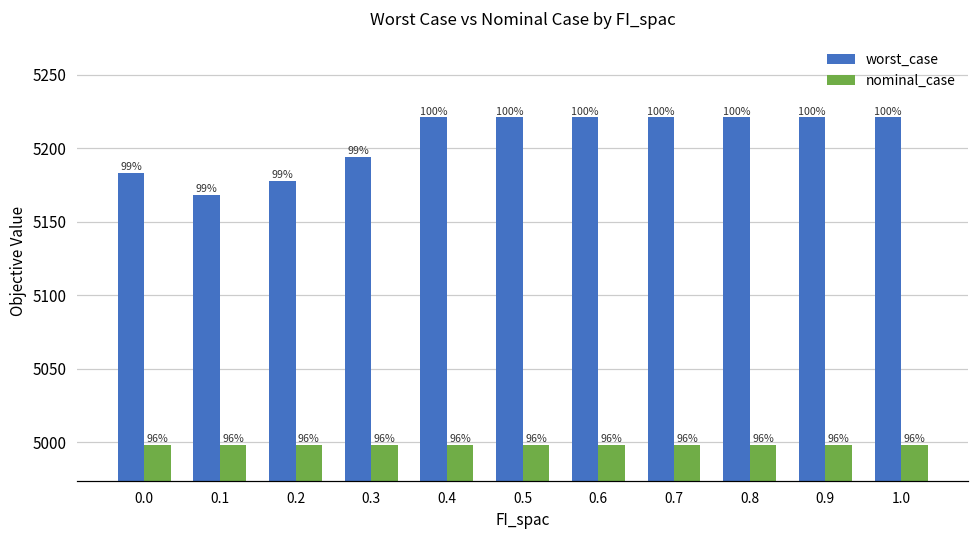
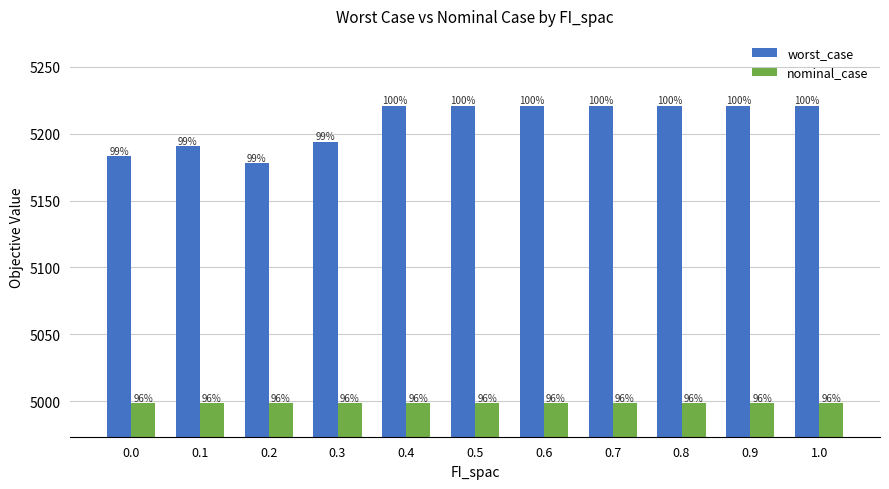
  {
    "worst_case": {
-     "0.1": 5168
+     "0.1": 5191
    }
  }
